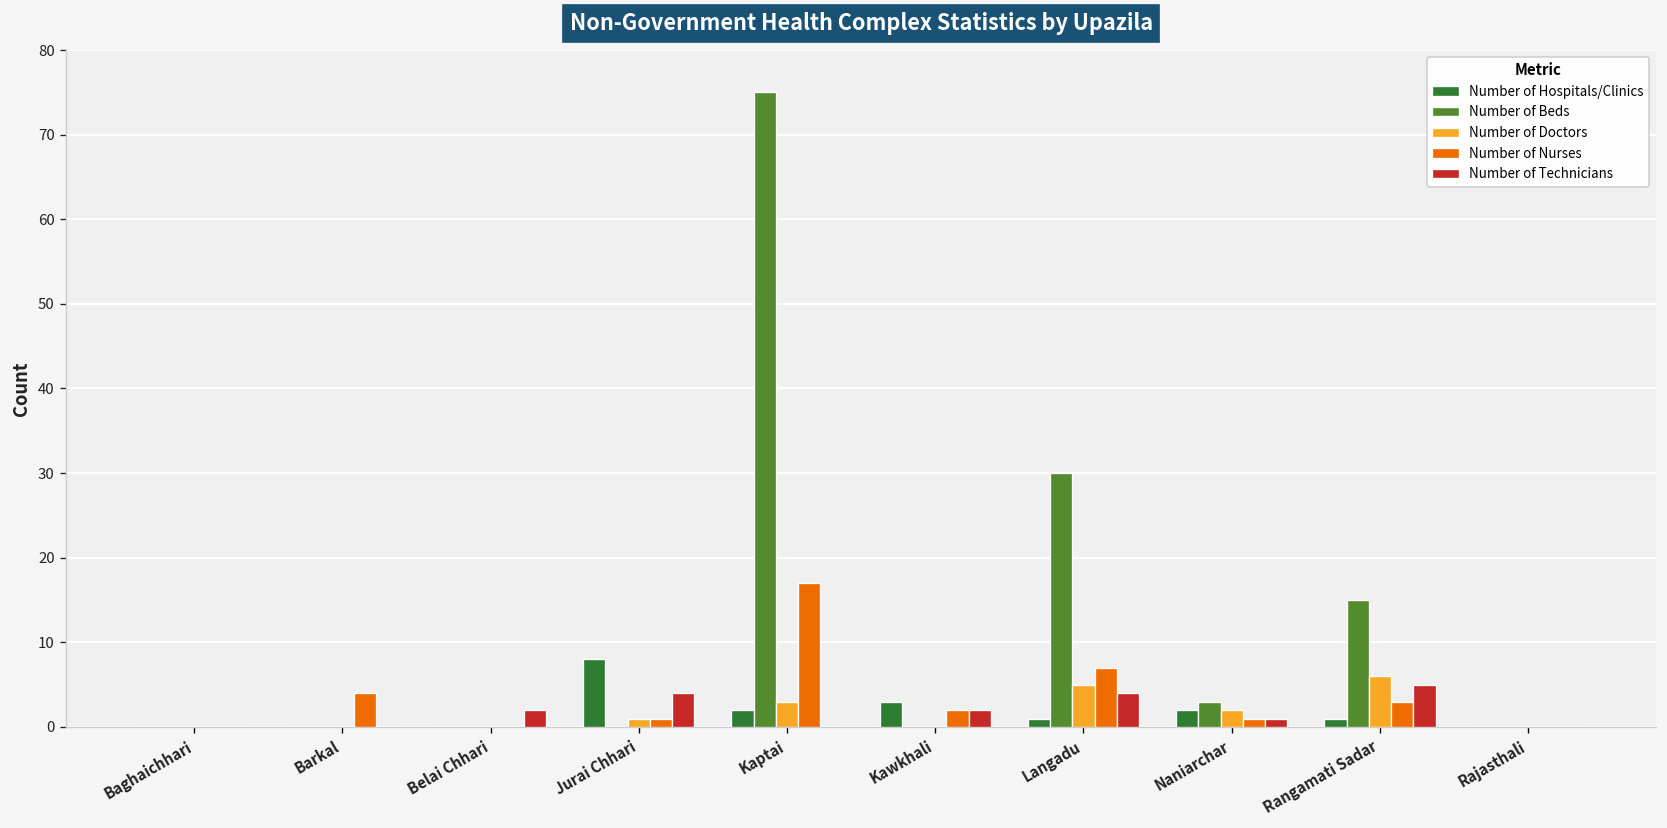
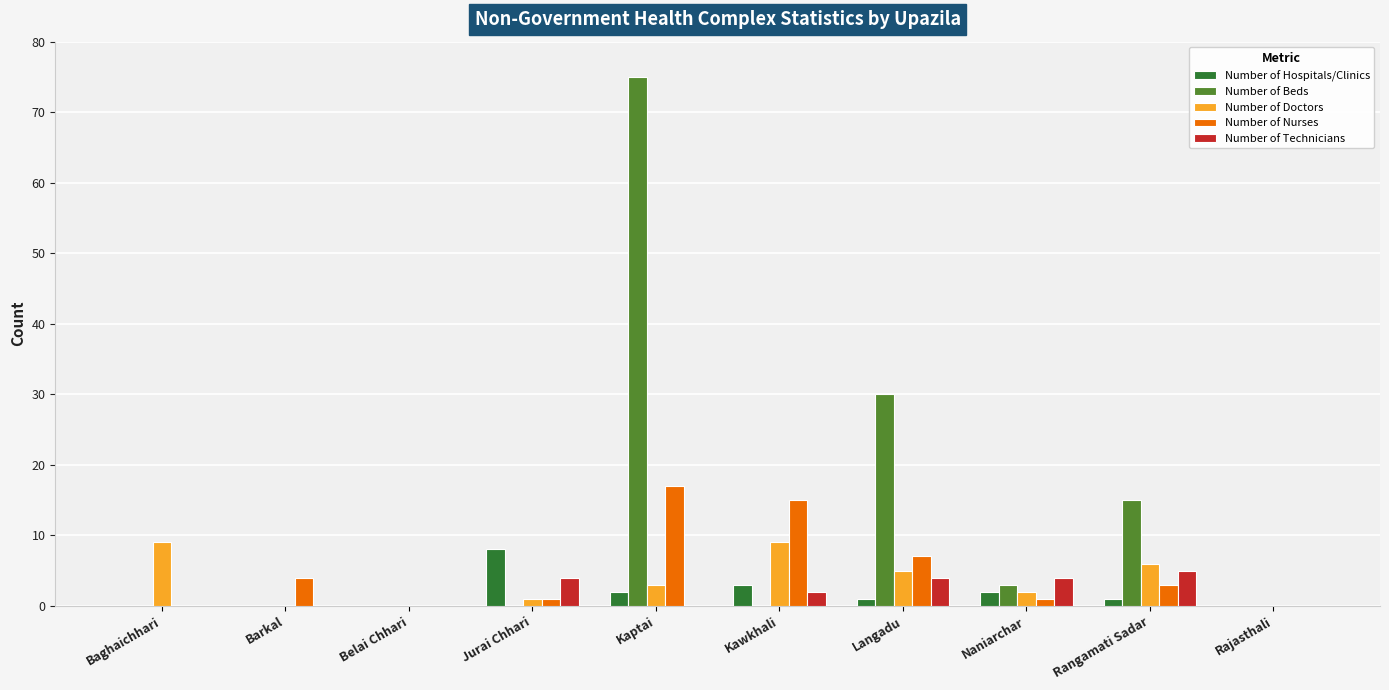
  {
    "Number of Doctors": {
-     "Baghaichhari": 0,
+     "Baghaichhari": 9,
      "Barkal": 0,
      "Belai Chhari": 0,
      "Jurai Chhari": 1,
      "Kaptai": 3,
-     "Kawkhali": 0,
+     "Kawkhali": 9,
      "Langadu": 5,
      "Naniarchar": 2,
      "Rangamati Sadar": 6,
      "Rajasthali": 0
    },
    "Number of Nurses": {
      "Baghaichhari": 0,
      "Barkal": 4,
      "Belai Chhari": 0,
      "Jurai Chhari": 1,
      "Kaptai": 17,
-     "Kawkhali": 2,
+     "Kawkhali": 15,
      "Langadu": 7,
      "Naniarchar": 1,
      "Rangamati Sadar": 3,
      "Rajasthali": 0
    },
    "Number of Technicians": {
      "Baghaichhari": 0,
      "Barkal": 0,
-     "Belai Chhari": 2,
+     "Belai Chhari": 0,
      "Jurai Chhari": 4,
      "Kaptai": 0,
      "Kawkhali": 2,
      "Langadu": 4,
-     "Naniarchar": 1,
+     "Naniarchar": 4,
      "Rangamati Sadar": 5,
      "Rajasthali": 0
    }
  }
